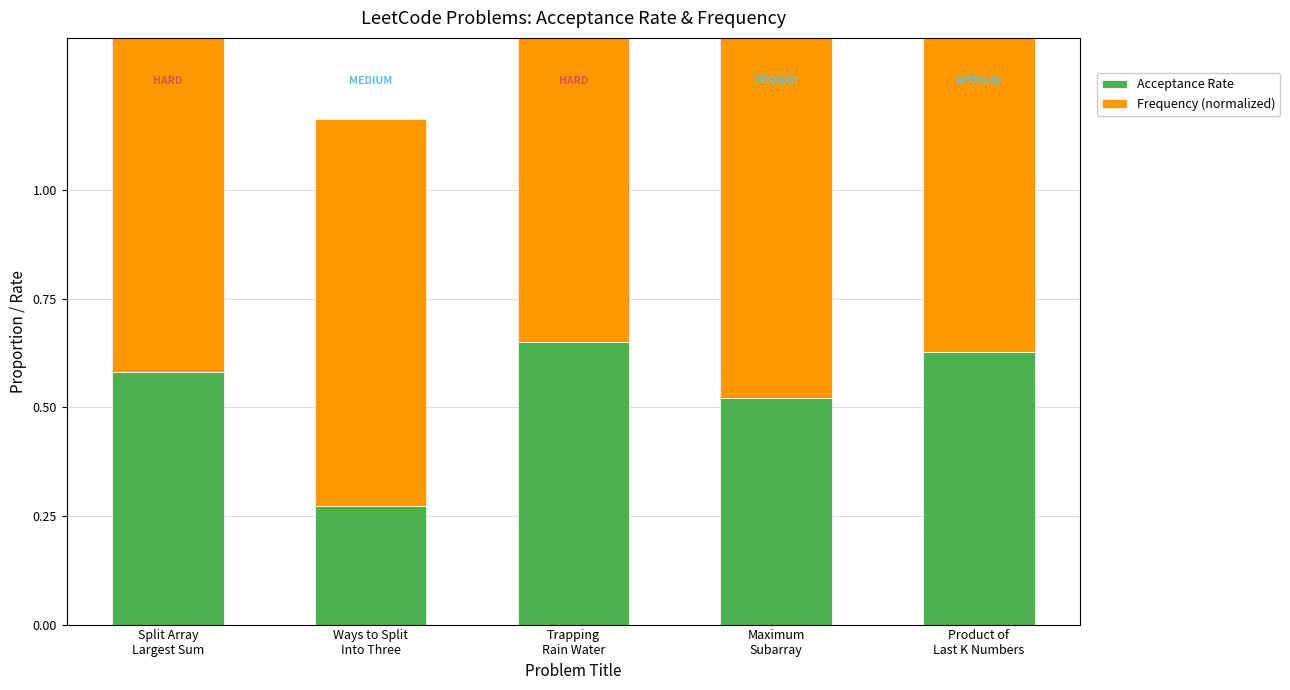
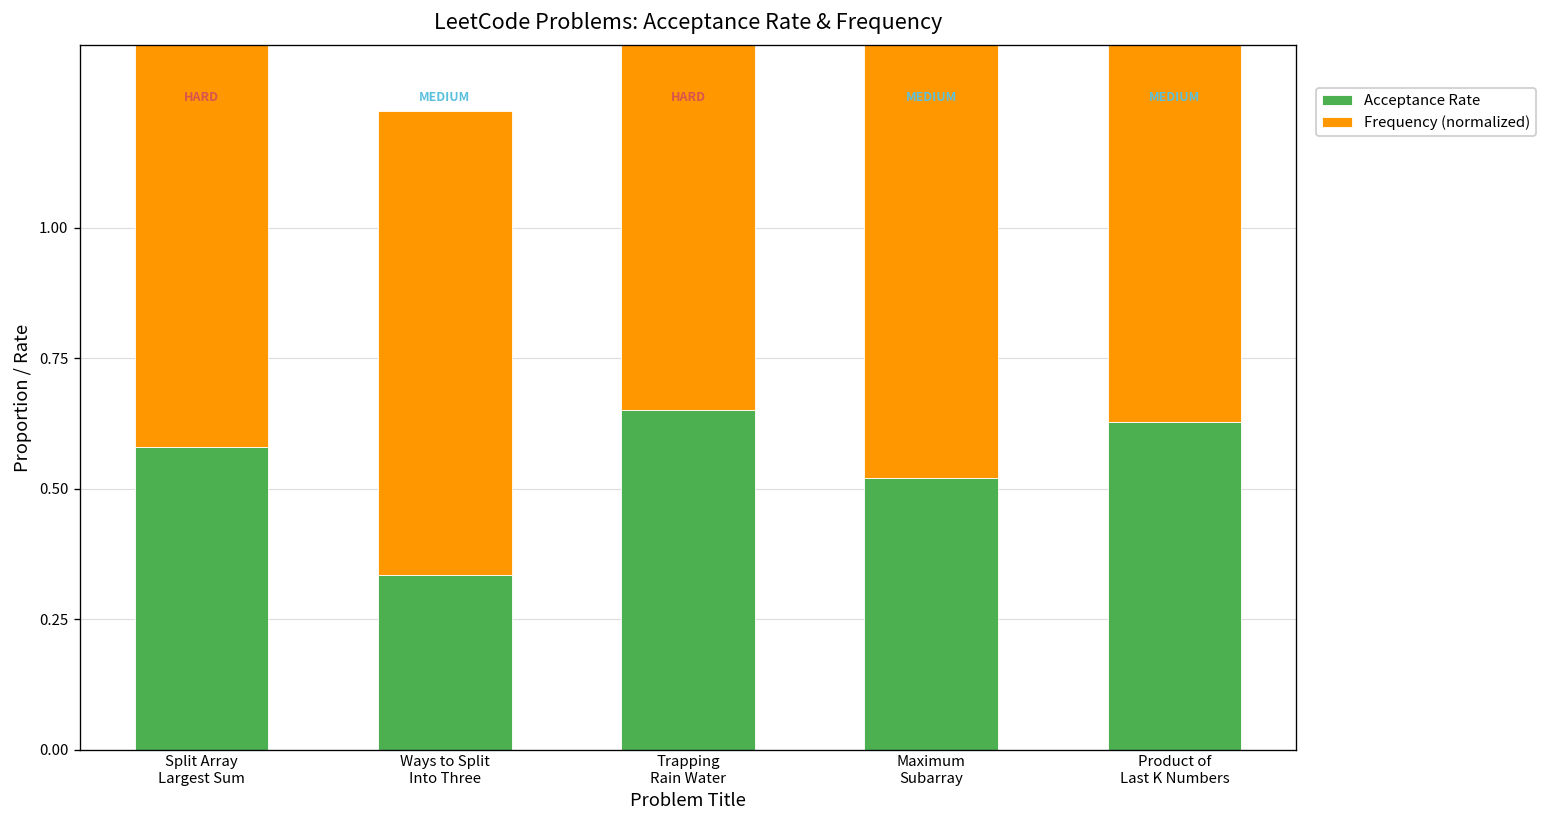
  {
    "Acceptance Rate": {
      "Split Array Largest Sum": 0.58,
-     "Ways to Split Into Three": 0.27,
+     "Ways to Split Into Three": 0.33,
      "Trapping Rain Water": 0.65,
      "Maximum Subarray": 0.52,
      "Product of Last K Numbers": 0.63
    },
    "Frequency (normalized)": {
      "Ways to Split Into Three": 0.89
    }
  }
